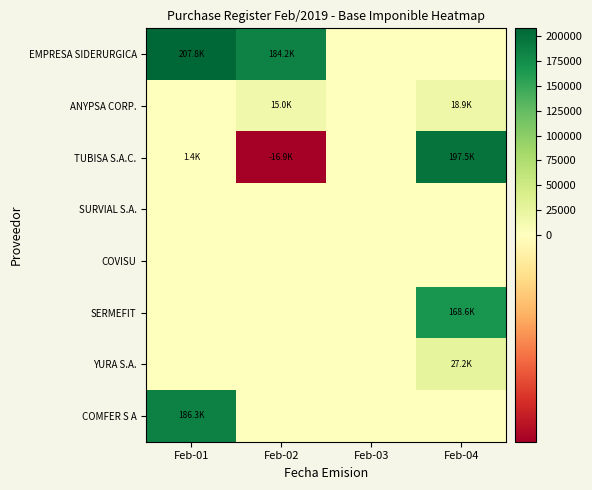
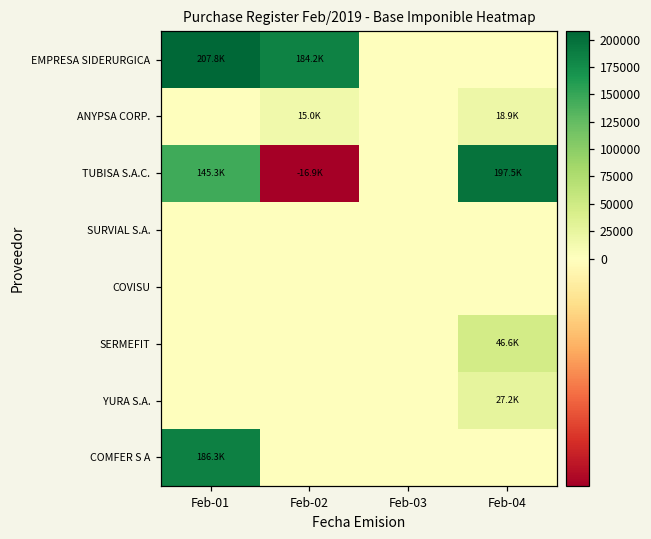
  {
    "EMPRESA SIDERURGICA": {
      "Feb-01": "207.8K",
      "Feb-02": "184.2K"
    },
    "ANYPSA CORP.": {
      "Feb-02": "15.0K",
      "Feb-04": "18.9K"
    },
    "TUBISA S.A.C.": {
-     "Feb-01": "1.4K",
+     "Feb-01": "145.3K",
      "Feb-02": "-16.9K",
      "Feb-04": "197.5K"
    },
    "SERMEFIT": {
-     "Feb-04": "168.6K"
+     "Feb-04": "46.6K"
    },
    "YURA S.A.": {
      "Feb-04": "27.2K"
    },
    "COMFER S A": {
      "Feb-01": "186.3K"
    }
  }
